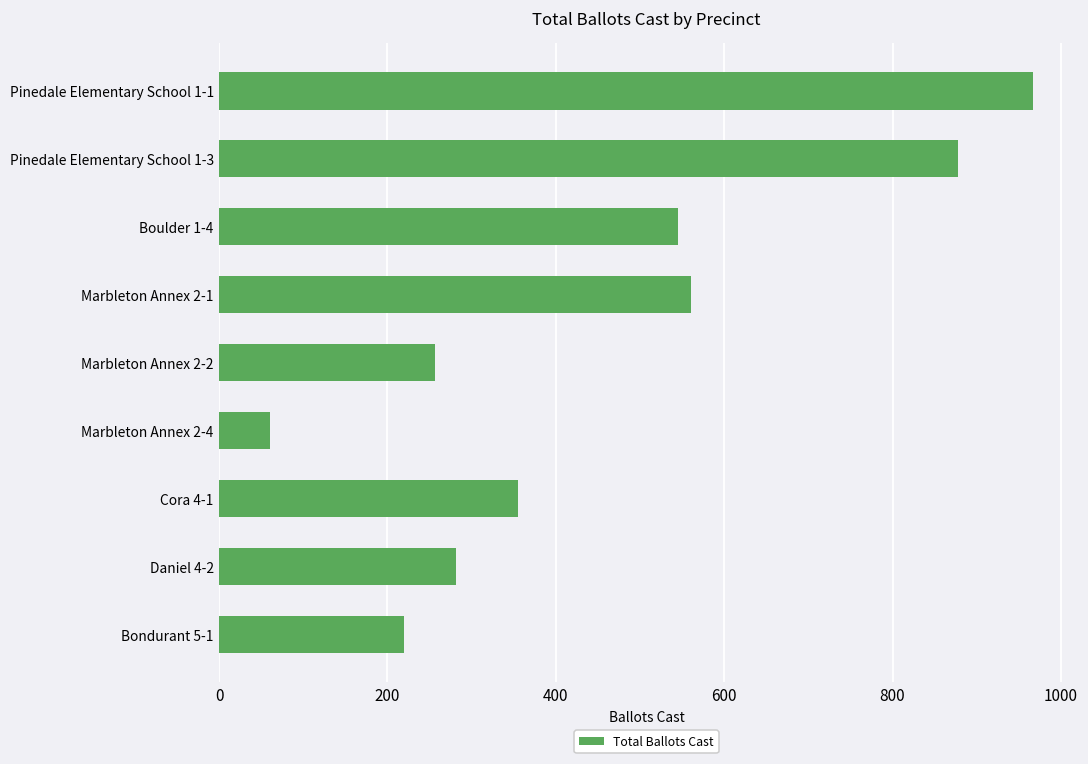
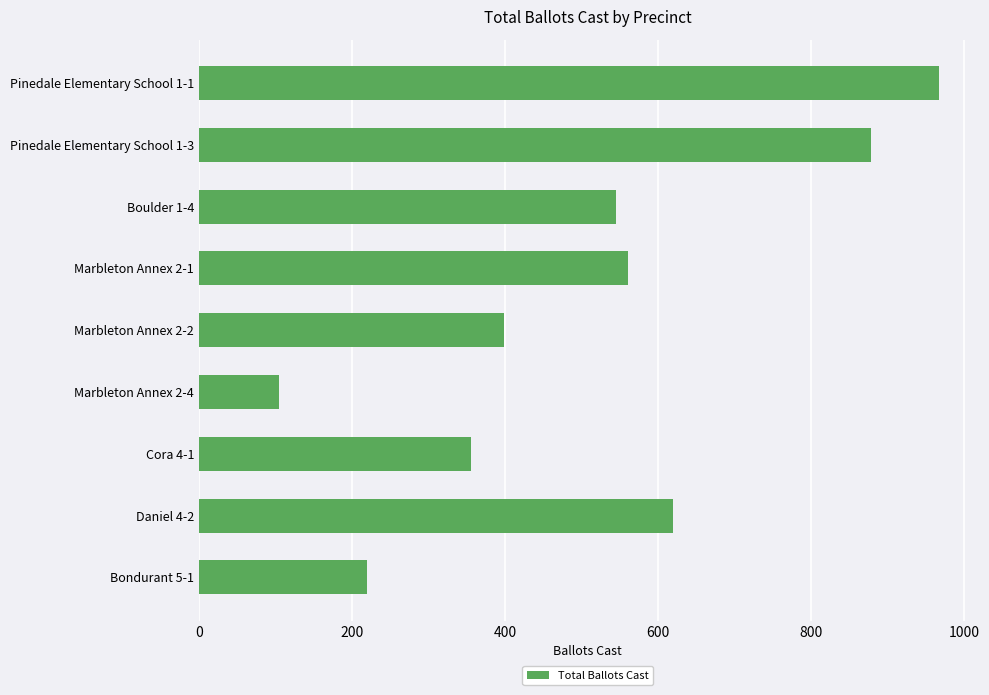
  {
    "Pinedale Elementary School 1-1": 970,
    "Pinedale Elementary School 1-3": 880,
    "Boulder 1-4": 550,
    "Marbleton Annex 2-1": 560,
-   "Marbleton Annex 2-2": 260,
-   "Marbleton Annex 2-4": 60,
+   "Marbleton Annex 2-2": 400,
+   "Marbleton Annex 2-4": 110,
    "Cora 4-1": 360,
-   "Daniel 4-2": 280,
+   "Daniel 4-2": 620,
    "Bondurant 5-1": 220
  }
